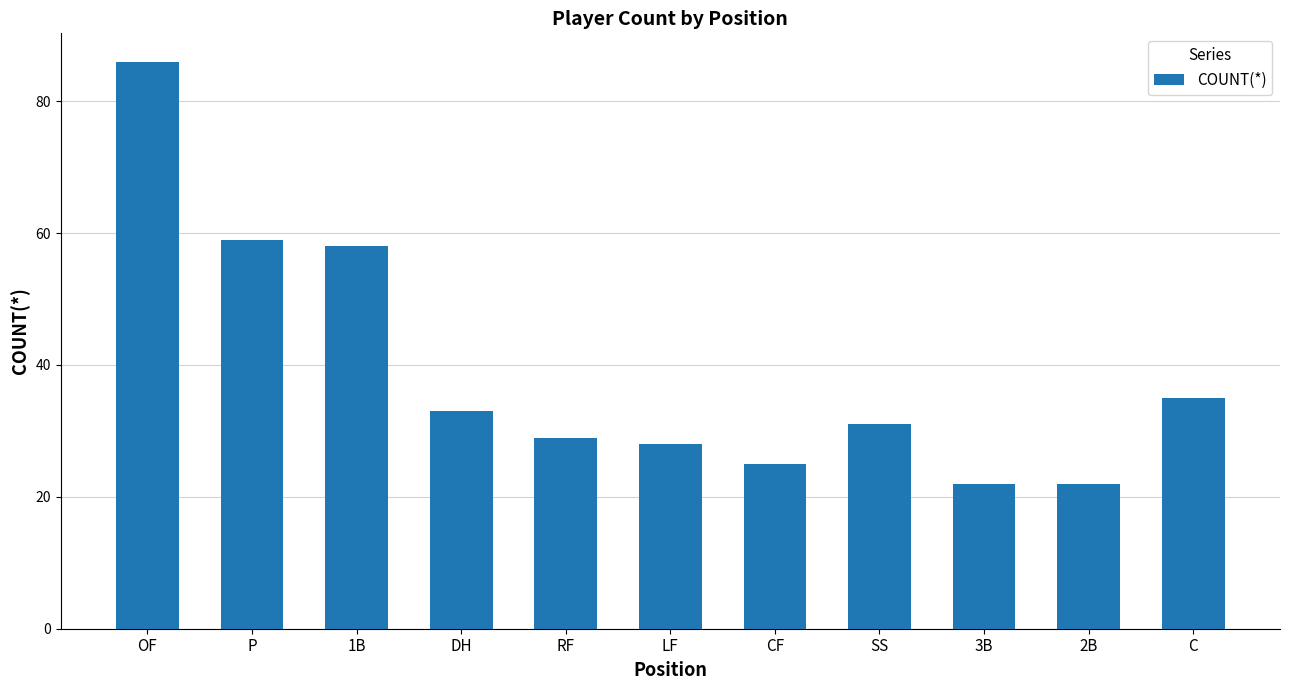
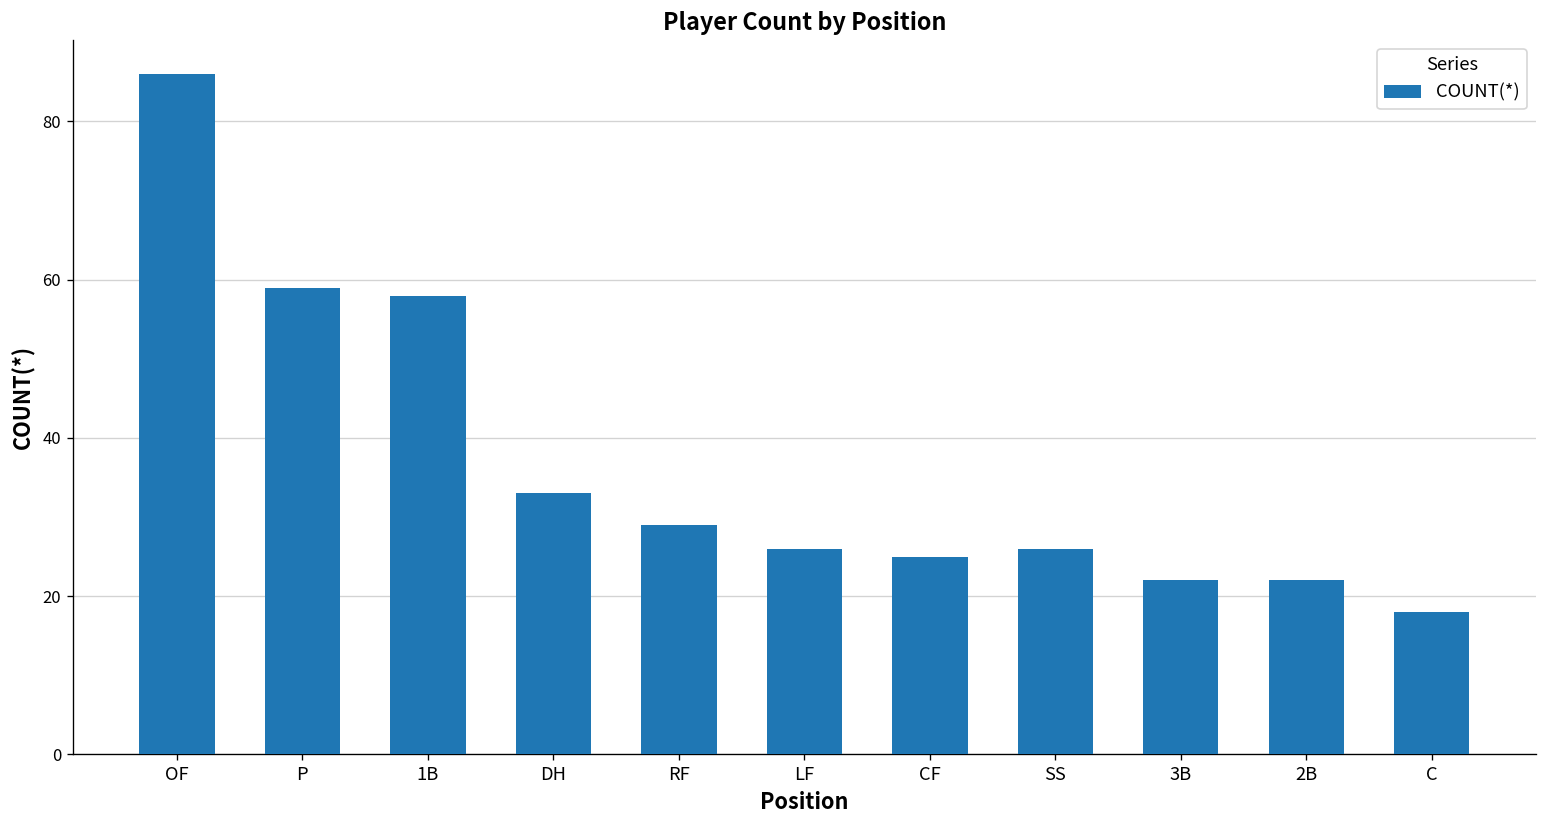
  {
    "OF": 86,
    "P": 59,
    "1B": 58,
    "DH": 33,
    "RF": 29,
-   "LF": 28,
+   "LF": 26,
    "CF": 25,
-   "SS": 31,
+   "SS": 26,
    "3B": 22,
    "2B": 22,
-   "C": 35
+   "C": 18
  }
